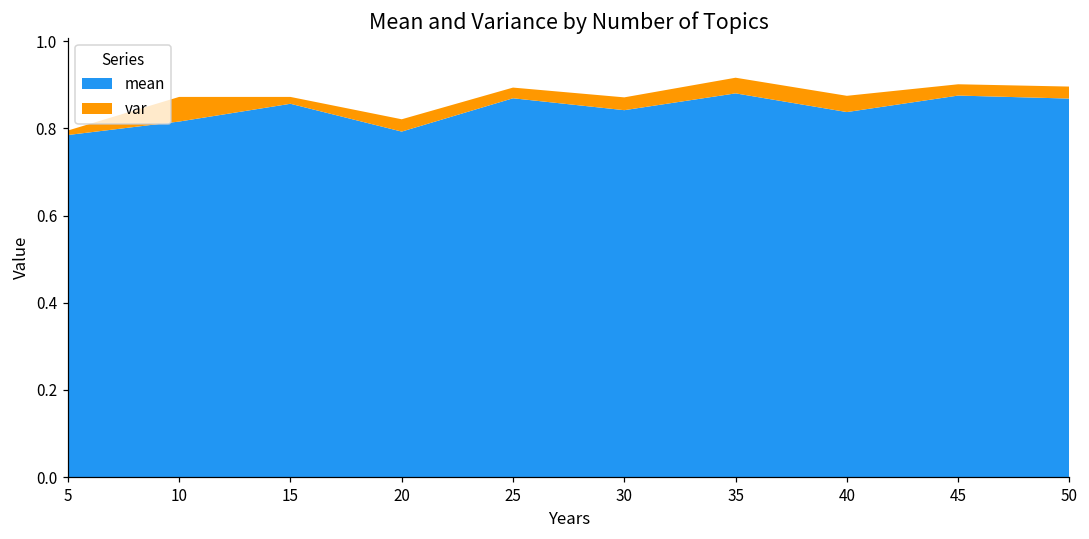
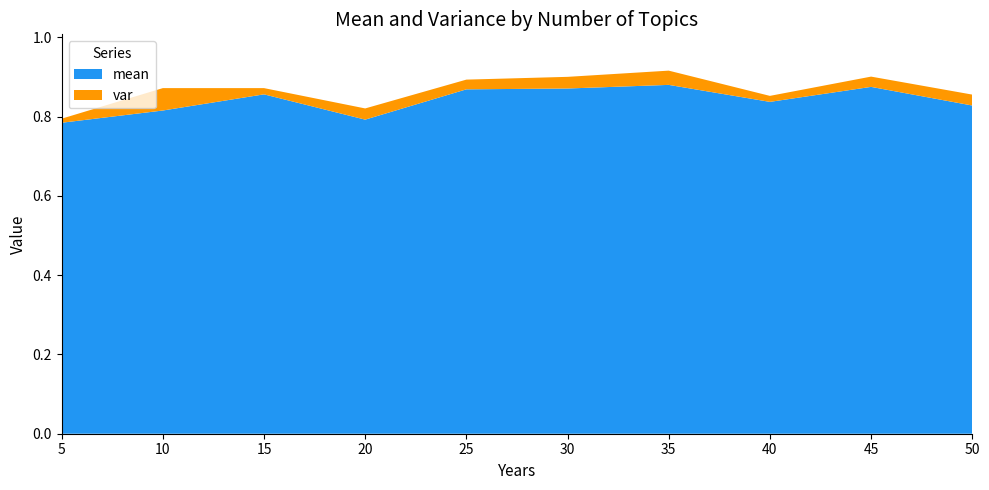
  {
    "mean": {
-     "30": 0.84,
-     "50": 0.87
+     "30": 0.87,
+     "50": 0.83
    },
    "var": {
      "5": 0.01,
      "10": 0.06,
      "15": 0.02,
      "20": 0.03,
      "25": 0.02,
      "30": 0.03,
      "35": 0.04,
-     "40": 0.04,
+     "40": 0.02,
      "45": 0.03,
      "50": 0.03
    }
  }
